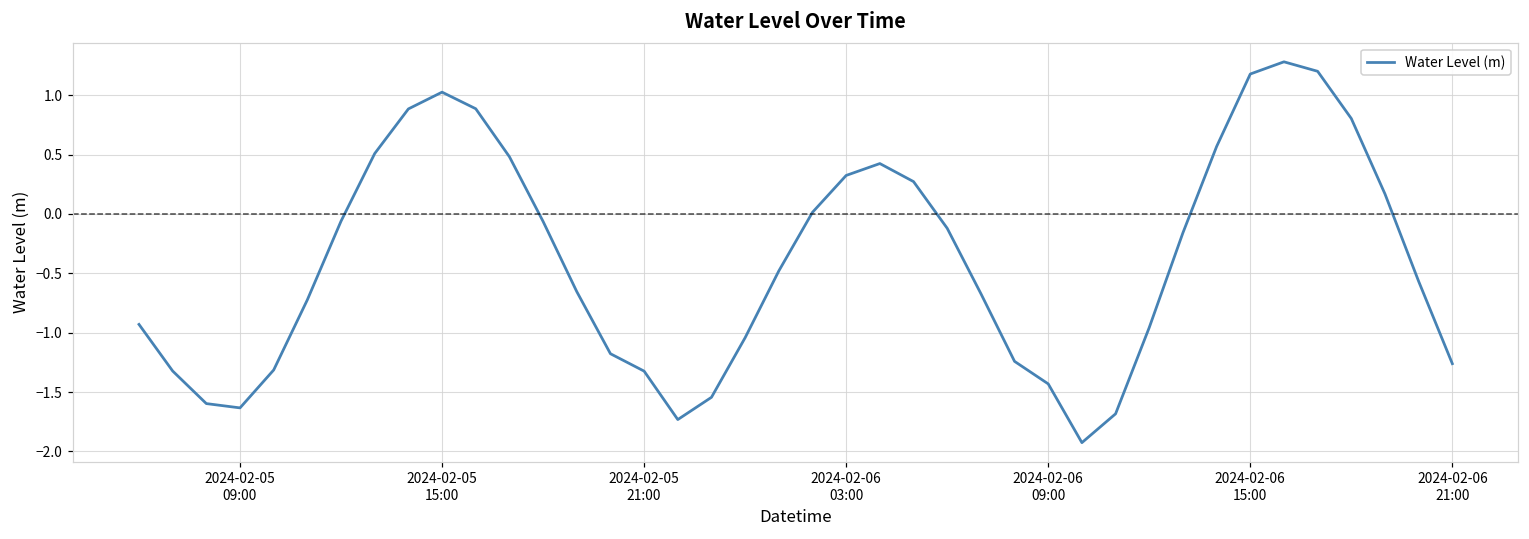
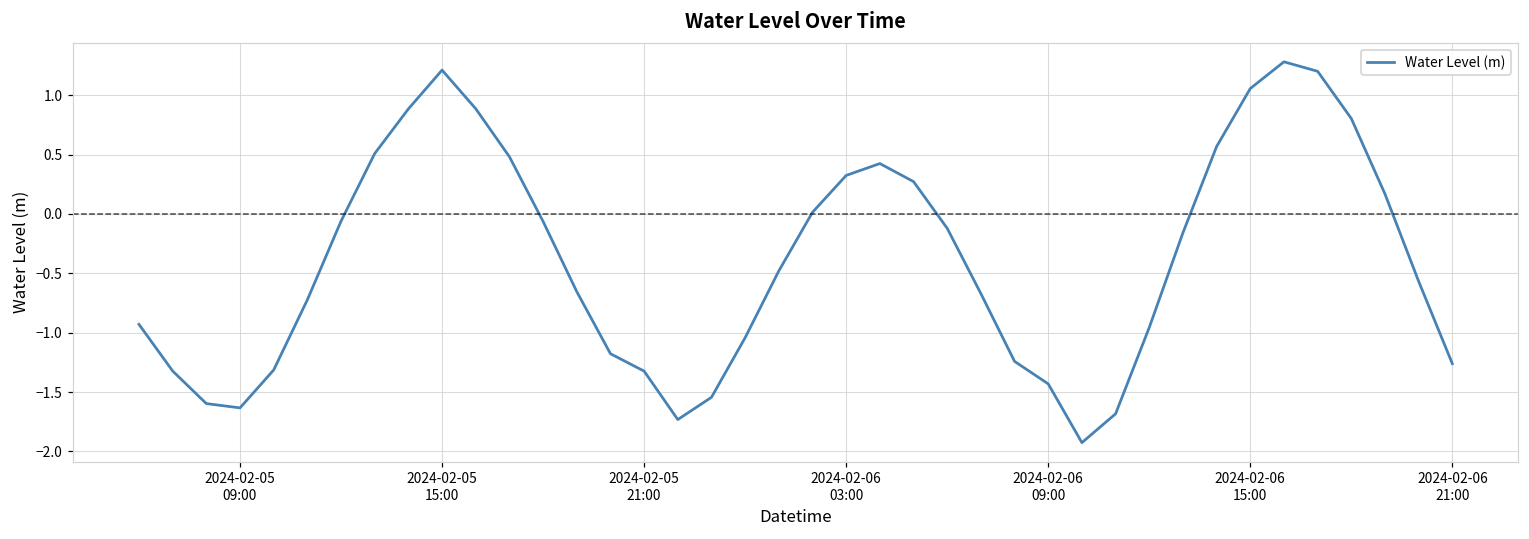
  {
    "2024-02-05 09:00": -1.63,
-   "2024-02-05 15:00": 1.02,
+   "2024-02-05 15:00": 1.21,
    "2024-02-05 21:00": -1.32,
    "2024-02-06 03:00": 0.32,
    "2024-02-06 09:00": -1.43,
-   "2024-02-06 15:00": 1.18,
+   "2024-02-06 15:00": 1.06,
    "2024-02-06 21:00": -1.26
  }
